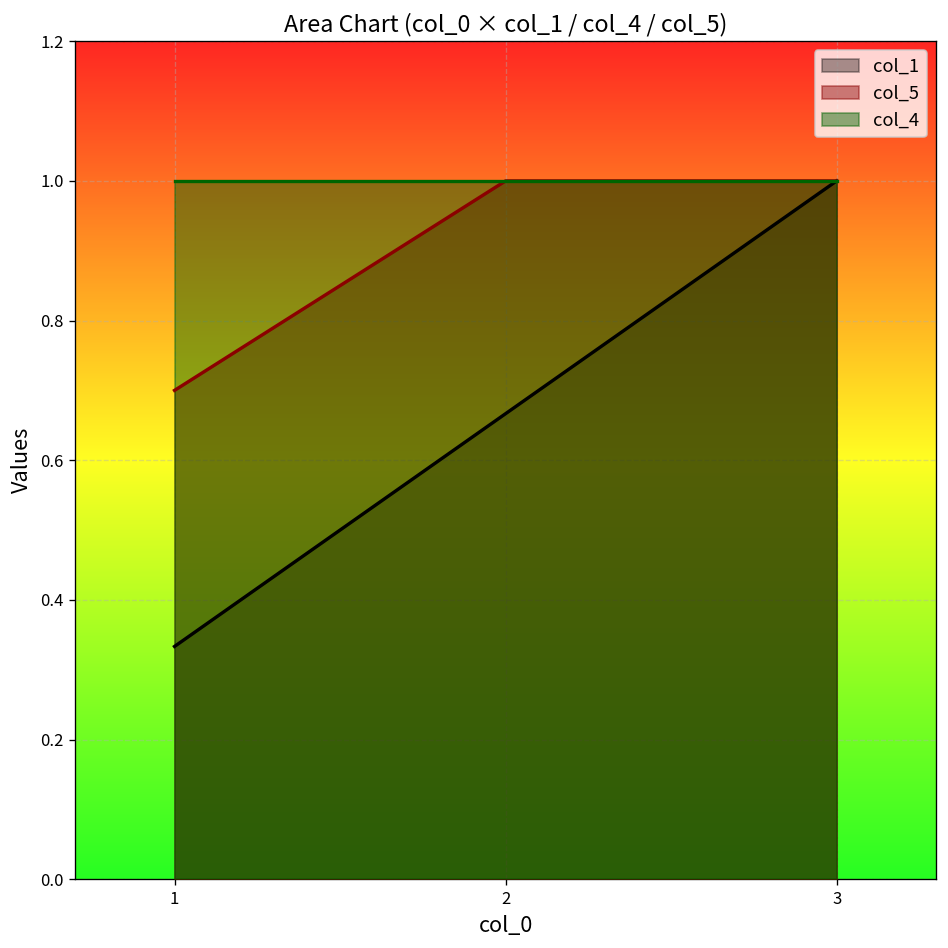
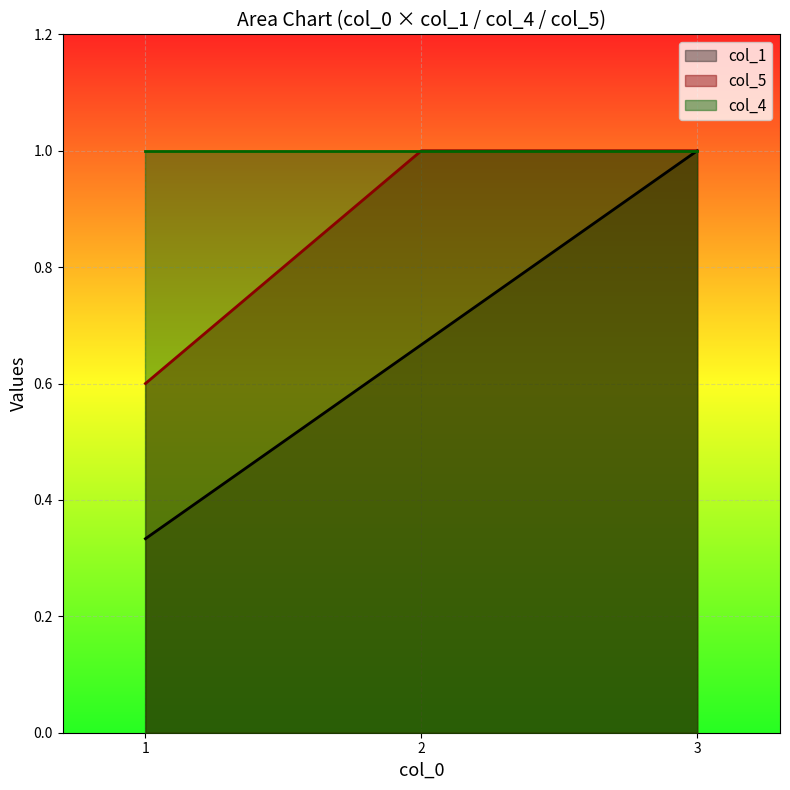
  {
    "col_1": {
      "1": 0.33,
      "2": 0.67
    },
    "col_5": {
-     "1": 0.7
+     "1": 0.6
    },
    "col_4": {
      "1": 1.0
    }
  }
